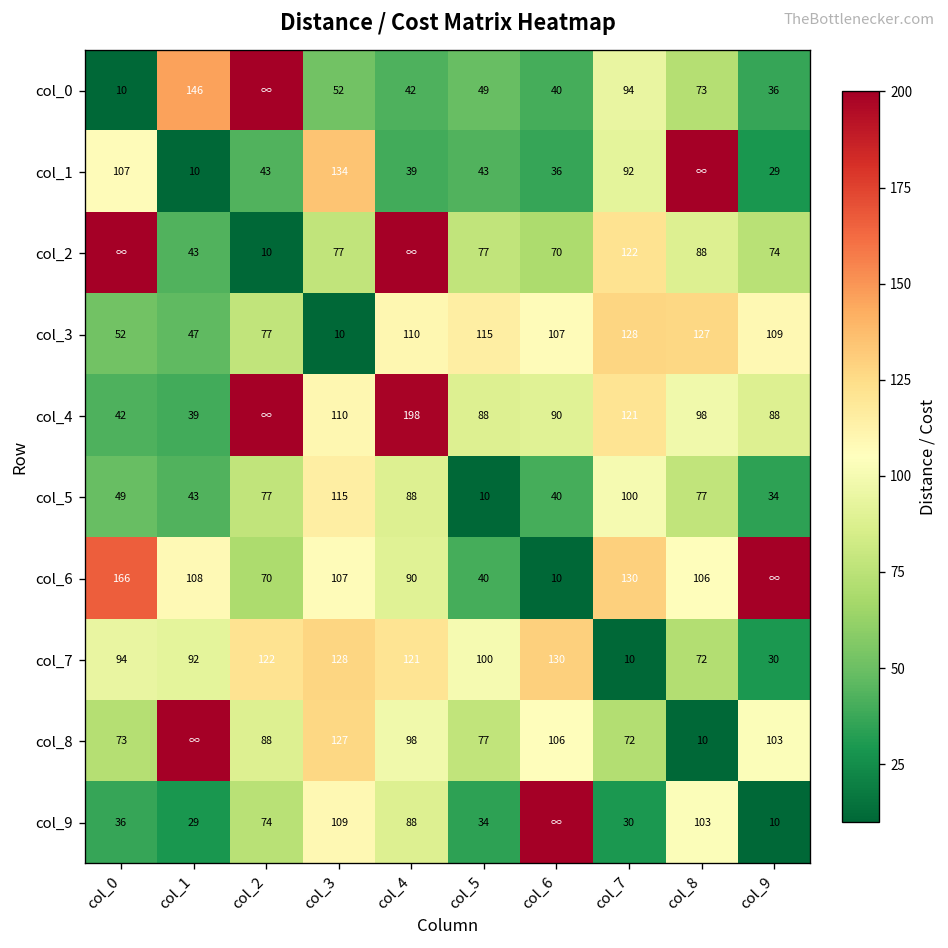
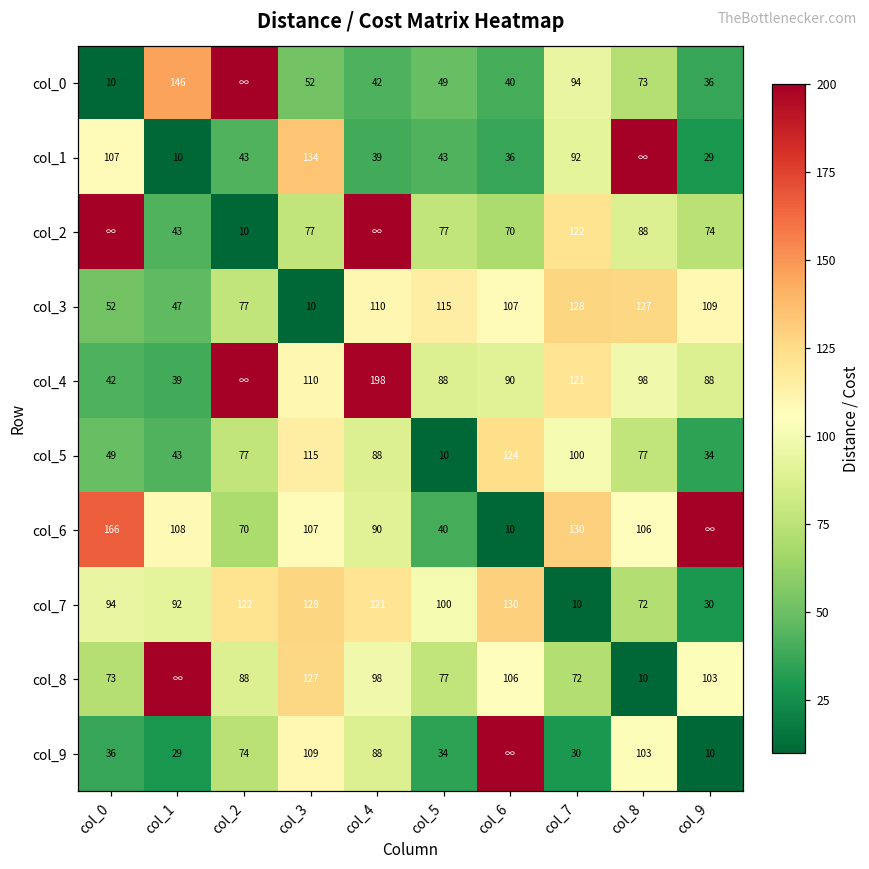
  {
    "col_0": {
      "col_0": 10,
      "col_1": 146,
      "col_3": 52,
      "col_4": 42,
      "col_5": 49,
      "col_6": 40,
      "col_7": 94,
      "col_8": 73,
      "col_9": 36
    },
    "col_1": {
      "col_0": 107,
      "col_1": 10,
      "col_2": 43,
      "col_3": 134,
      "col_4": 39,
      "col_5": 43,
      "col_6": 36,
      "col_7": 92,
      "col_9": 29
    },
    "col_2": {
      "col_1": 43,
      "col_2": 10,
      "col_3": 77,
      "col_5": 77,
      "col_6": 70,
      "col_7": 122,
      "col_8": 88,
      "col_9": 74
    },
    "col_3": {
      "col_0": 52,
      "col_1": 47,
      "col_2": 77,
      "col_3": 10,
      "col_4": 110,
      "col_5": 115,
      "col_6": 107,
      "col_7": 128,
      "col_8": 127,
      "col_9": 109
    },
    "col_4": {
      "col_0": 42,
      "col_1": 39,
      "col_3": 110,
      "col_4": 198,
      "col_5": 88,
      "col_6": 90,
      "col_7": 121,
      "col_8": 98,
      "col_9": 88
    },
    "col_5": {
      "col_0": 49,
      "col_1": 43,
      "col_2": 77,
      "col_3": 115,
      "col_4": 88,
      "col_5": 10,
-     "col_6": 40,
+     "col_6": 124,
      "col_7": 100,
      "col_8": 77,
      "col_9": 34
    },
    "col_6": {
      "col_0": 166,
      "col_1": 108,
      "col_2": 70,
      "col_3": 107,
      "col_4": 90,
      "col_5": 40,
      "col_6": 10,
      "col_7": 130,
      "col_8": 106
    },
    "col_7": {
      "col_0": 94,
      "col_1": 92,
      "col_2": 122,
      "col_3": 128,
      "col_4": 121,
      "col_5": 100,
      "col_6": 130,
      "col_7": 10,
      "col_8": 72,
      "col_9": 30
    },
    "col_8": {
      "col_0": 73,
      "col_2": 88,
      "col_3": 127,
      "col_4": 98,
      "col_5": 77,
      "col_6": 106,
      "col_7": 72,
      "col_8": 10,
      "col_9": 103
    },
    "col_9": {
      "col_0": 36,
      "col_1": 29,
      "col_2": 74,
      "col_3": 109,
      "col_4": 88,
      "col_5": 34,
      "col_7": 30,
      "col_8": 103,
      "col_9": 10
    }
  }
